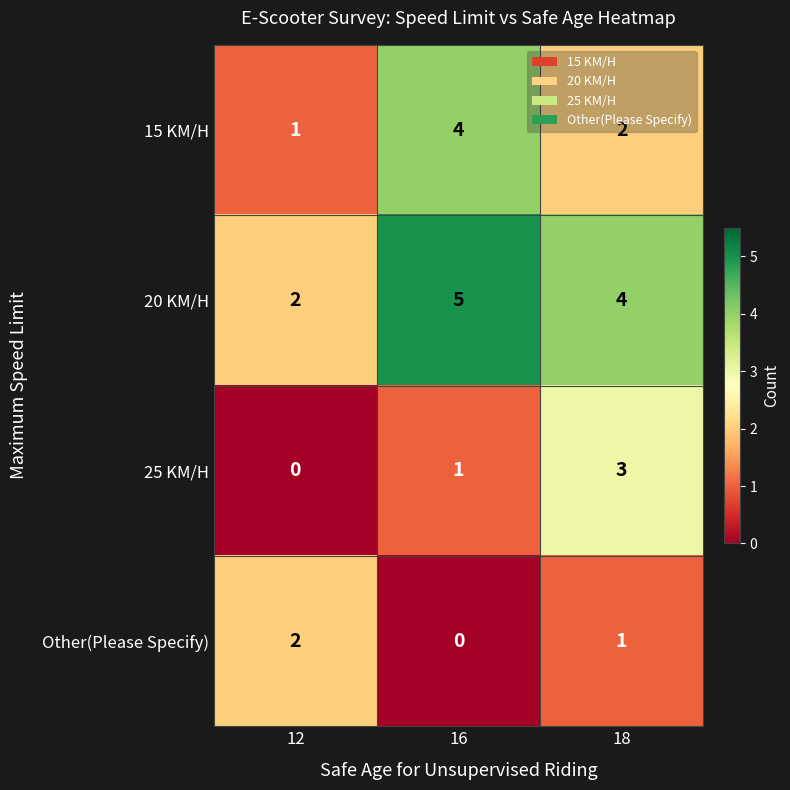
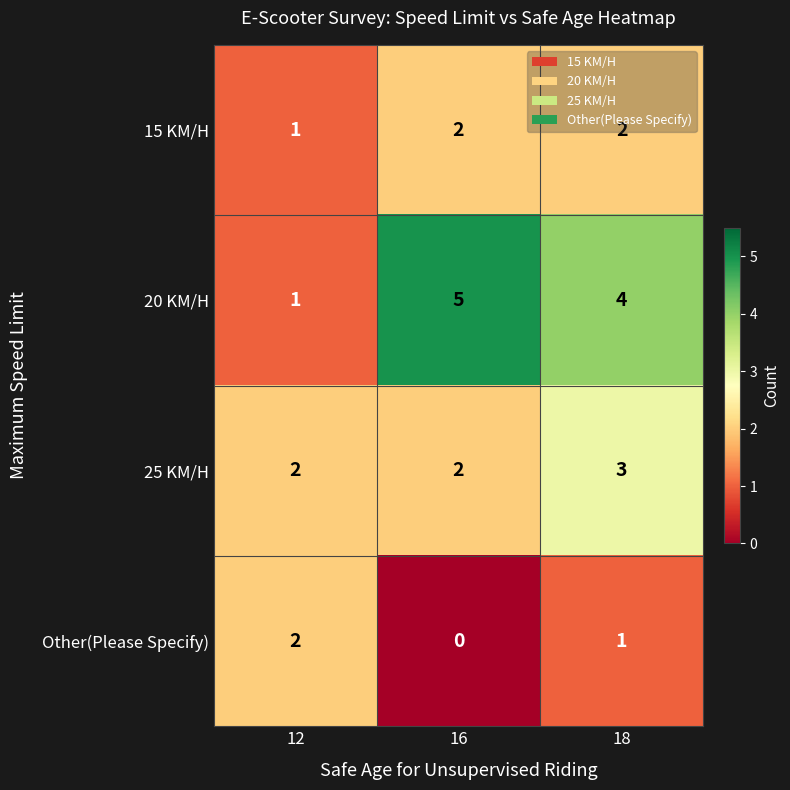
  {
    "15 KM/H": {
      "12": 1,
-     "16": 4
+     "16": 2
    },
    "20 KM/H": {
-     "12": 2,
+     "12": 1,
      "16": 5,
      "18": 4
    },
    "25 KM/H": {
-     "12": 0,
-     "16": 1,
+     "12": 2,
+     "16": 2,
      "18": 3
    },
    "Other(Please Specify)": {
      "12": 2,
      "16": 0,
      "18": 1
    }
  }
